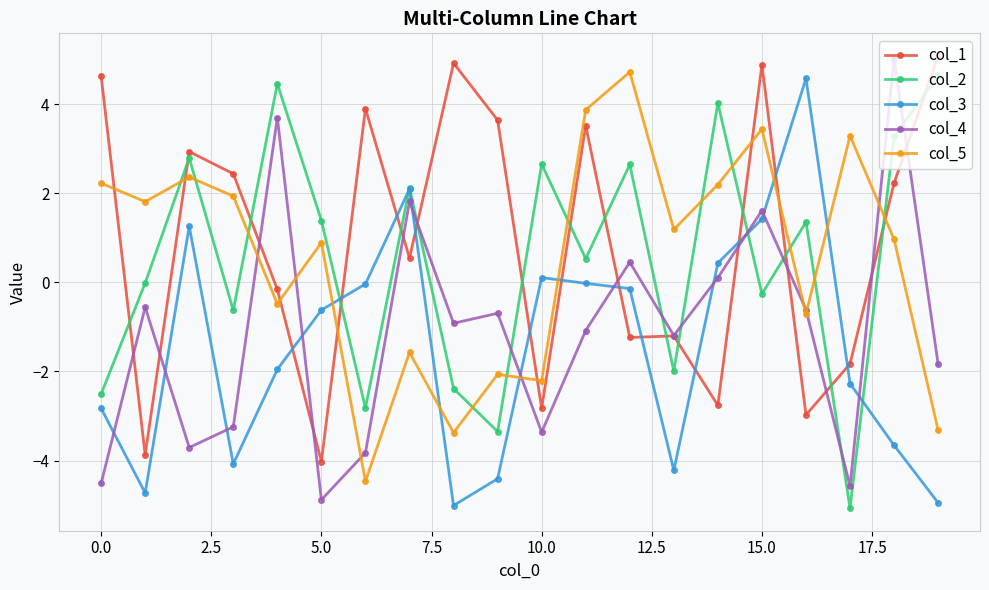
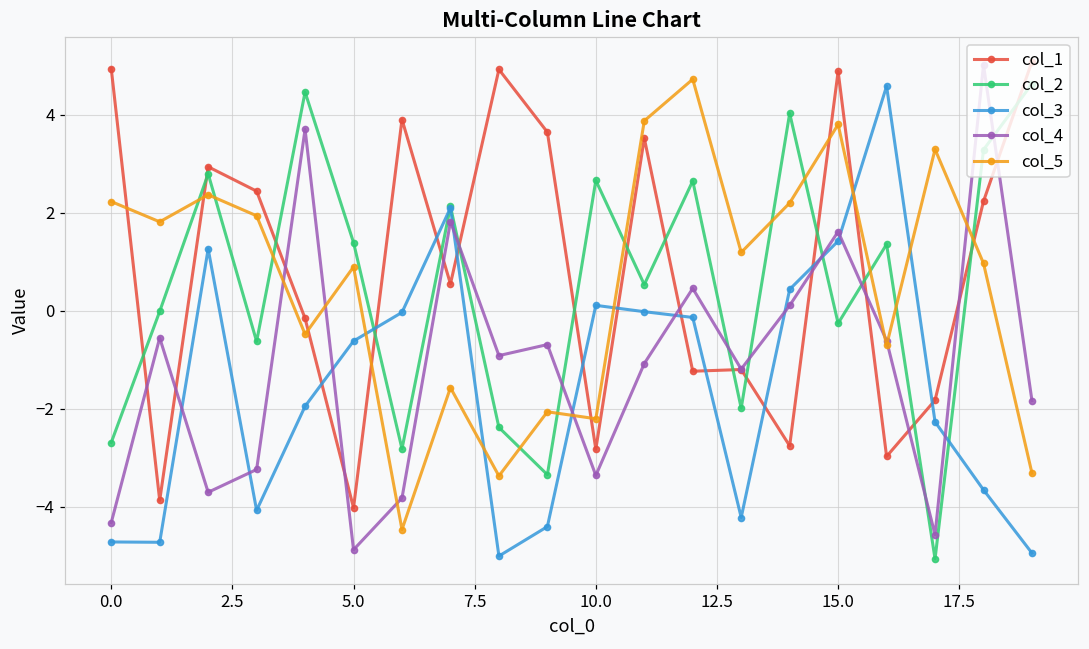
  {
    "col_1": {
-     "0.0": 4.6,
+     "0.0": 4.9,
      "5.0": -4.0,
      "10.0": -2.8,
      "15.0": 4.9
    },
    "col_2": {
-     "0.0": -2.5,
+     "0.0": -2.7,
      "5.0": 1.4,
      "10.0": 2.7,
      "15.0": -0.3
    },
    "col_3": {
-     "0.0": -2.8,
+     "0.0": -4.7,
      "5.0": -0.6,
      "10.0": 0.1,
      "15.0": 1.4
    },
    "col_4": {
-     "0.0": -4.5,
+     "0.0": -4.3,
      "5.0": -4.9,
      "10.0": -3.4,
      "15.0": 1.6
    },
    "col_5": {
      "0.0": 2.2,
      "5.0": 0.9,
      "10.0": -2.2,
-     "15.0": 3.4
+     "15.0": 3.8
    }
  }
